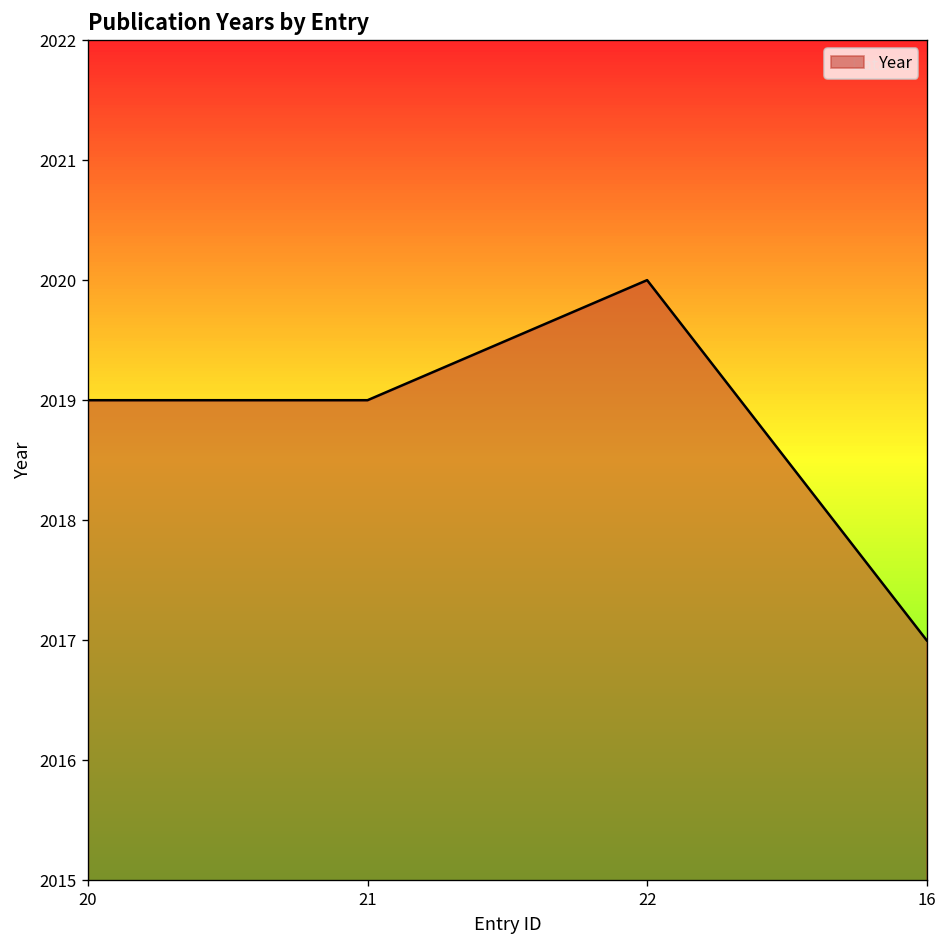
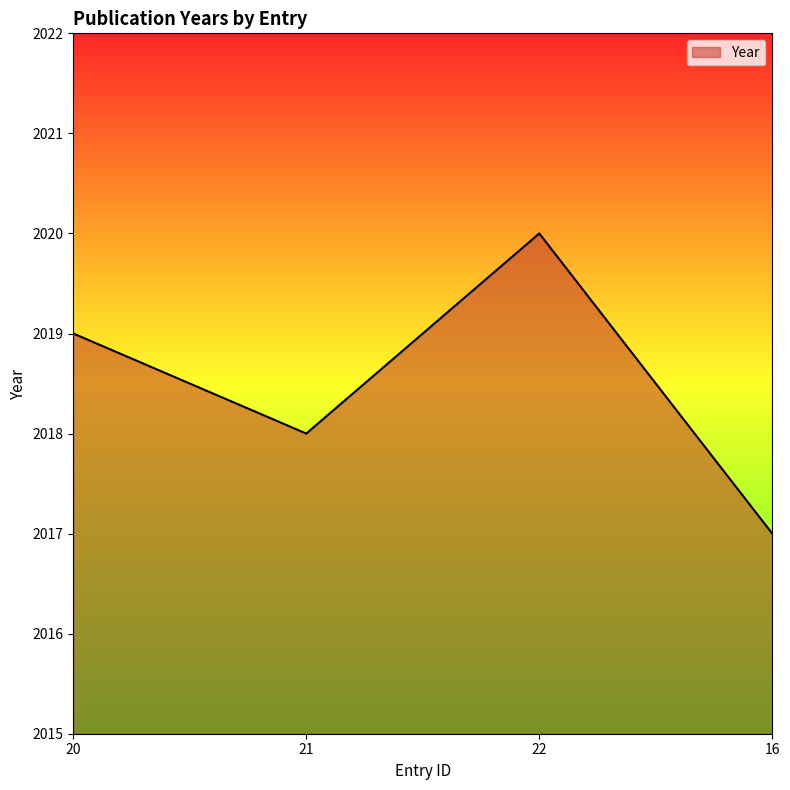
  {
    "20": 2019,
-   "21": 2019,
+   "21": 2018,
    "22": 2020,
    "16": 2017
  }
